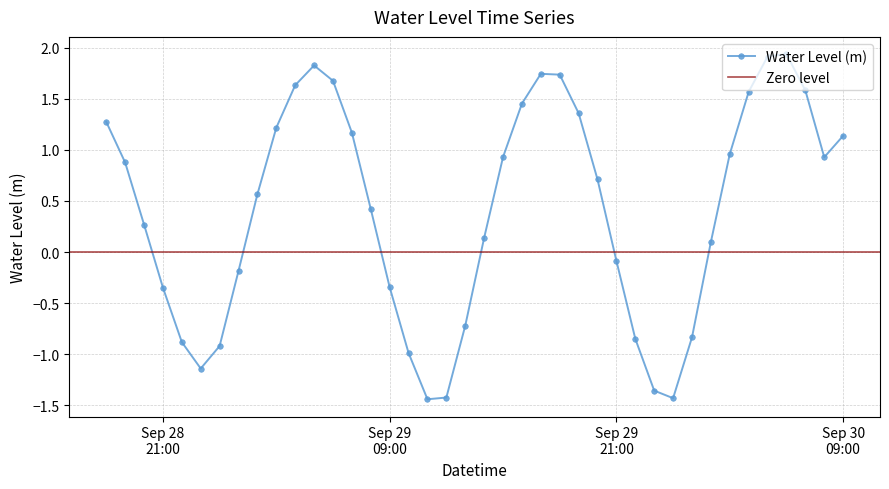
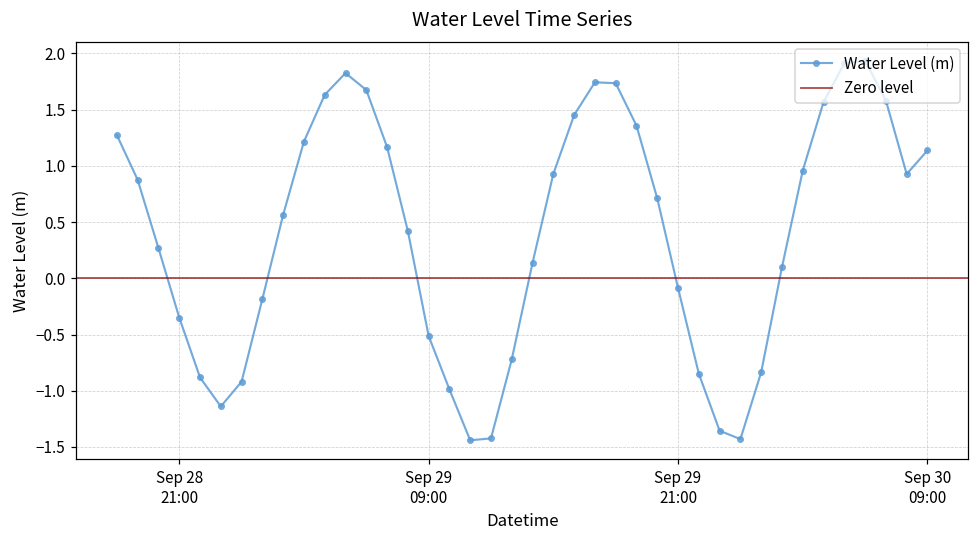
  {
    "Sep 28 21:00": -0.35,
-   "Sep 29 09:00": -0.34,
+   "Sep 29 09:00": -0.51,
    "Sep 29 21:00": -0.09,
    "Sep 30 09:00": 1.14
  }
